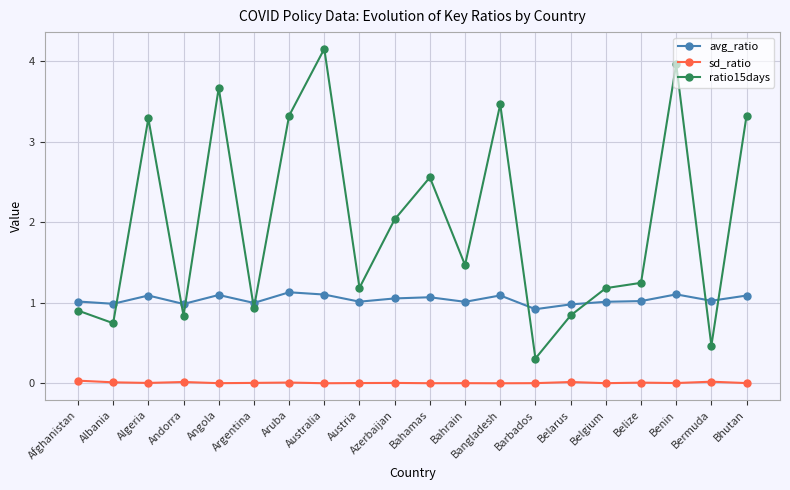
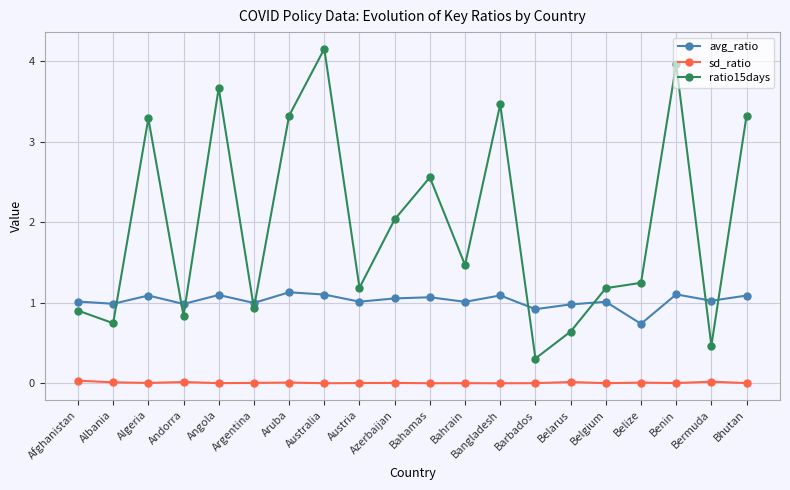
  {
    "avg_ratio": {
      "Afghanistan": 1.0,
      "Albania": 1.0,
      "Algeria": 1.1,
      "Andorra": 1.0,
      "Angola": 1.1,
      "Argentina": 1.0,
      "Aruba": 1.1,
      "Australia": 1.1,
      "Austria": 1.0,
      "Azerbaijan": 1.1,
      "Bahamas": 1.1,
      "Bahrain": 1.0,
      "Bangladesh": 1.1,
      "Barbados": 0.9,
      "Belarus": 1.0,
      "Belgium": 1.0,
-     "Belize": 1.0,
+     "Belize": 0.7,
      "Benin": 1.1,
      "Bermuda": 1.0,
      "Bhutan": 1.1
    },
    "sd_ratio": {
      "Afghanistan": 0.0,
      "Albania": 0.0,
      "Algeria": 0.0,
      "Andorra": 0.0,
      "Angola": 0.0,
      "Argentina": 0.0,
      "Aruba": 0.0,
      "Australia": 0.0,
      "Austria": 0.0,
      "Azerbaijan": 0.0,
      "Bahamas": 0.0,
      "Bahrain": 0.0,
      "Bangladesh": 0.0,
      "Barbados": 0.0,
      "Belarus": 0.0,
      "Belgium": 0.0,
      "Belize": 0.0,
      "Benin": 0.0,
      "Bermuda": 0.0,
      "Bhutan": 0.0
    },
    "ratio15days": {
      "Afghanistan": 0.9,
      "Albania": 0.7,
      "Algeria": 3.3,
      "Andorra": 0.8,
      "Angola": 3.7,
      "Argentina": 0.9,
      "Aruba": 3.3,
      "Australia": 4.2,
      "Austria": 1.2,
      "Azerbaijan": 2.0,
      "Bahamas": 2.6,
      "Bahrain": 1.5,
      "Bangladesh": 3.5,
      "Barbados": 0.3,
-     "Belarus": 0.8,
+     "Belarus": 0.6,
      "Belgium": 1.2,
      "Belize": 1.3,
      "Bermuda": 0.5,
      "Bhutan": 3.3
    }
  }
